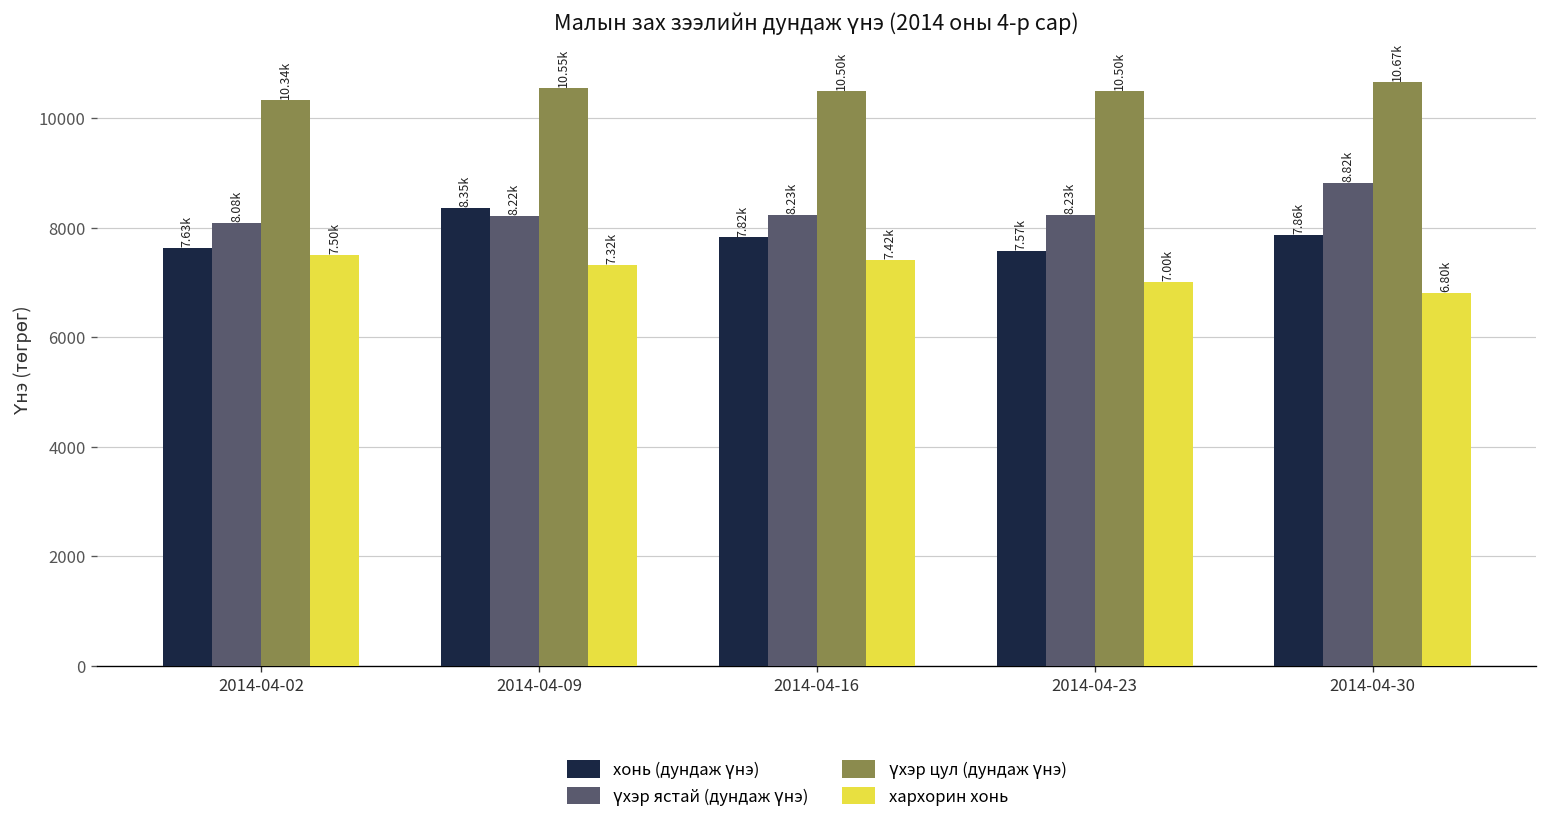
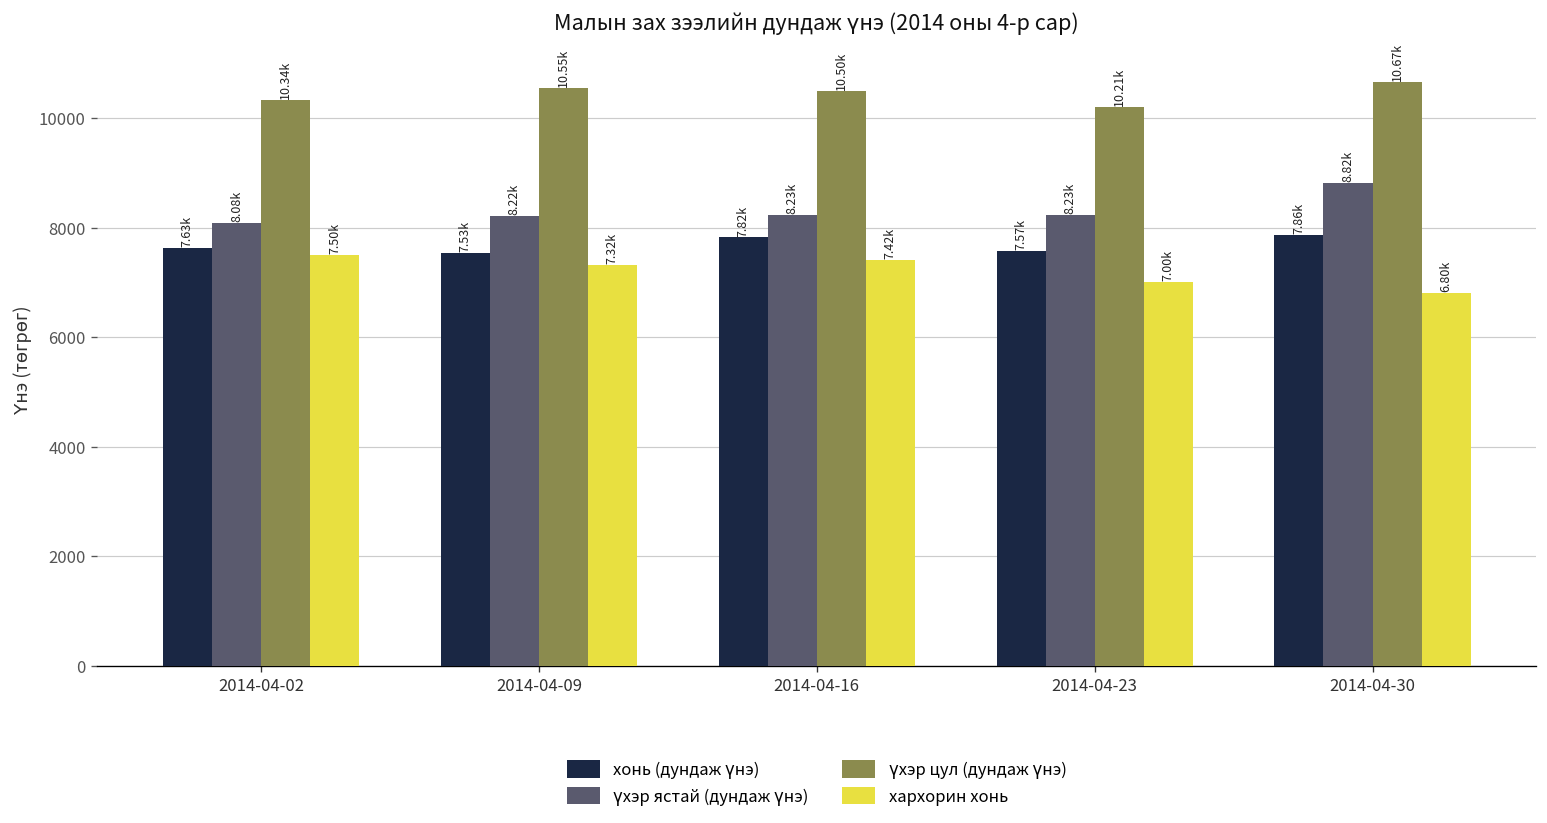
  {
    "хонь (дундаж үнэ)": {
      "2014-04-02": "7.63k",
-     "2014-04-09": "8.35k",
+     "2014-04-09": "7.53k",
      "2014-04-16": "7.82k",
      "2014-04-23": "7.57k",
      "2014-04-30": "7.86k"
    },
    "үхэр ястай (дундаж үнэ)": {
      "2014-04-02": "8.08k",
      "2014-04-09": "8.22k",
      "2014-04-16": "8.23k",
      "2014-04-23": "8.23k",
      "2014-04-30": "8.82k"
    },
    "үхэр цул (дундаж үнэ)": {
      "2014-04-02": "10.34k",
      "2014-04-09": "10.55k",
      "2014-04-16": "10.50k",
-     "2014-04-23": "10.50k",
+     "2014-04-23": "10.21k",
      "2014-04-30": "10.67k"
    },
    "хархорин хонь": {
      "2014-04-02": "7.50k",
      "2014-04-09": "7.32k",
      "2014-04-16": "7.42k",
      "2014-04-23": "7.00k",
      "2014-04-30": "6.80k"
    }
  }
